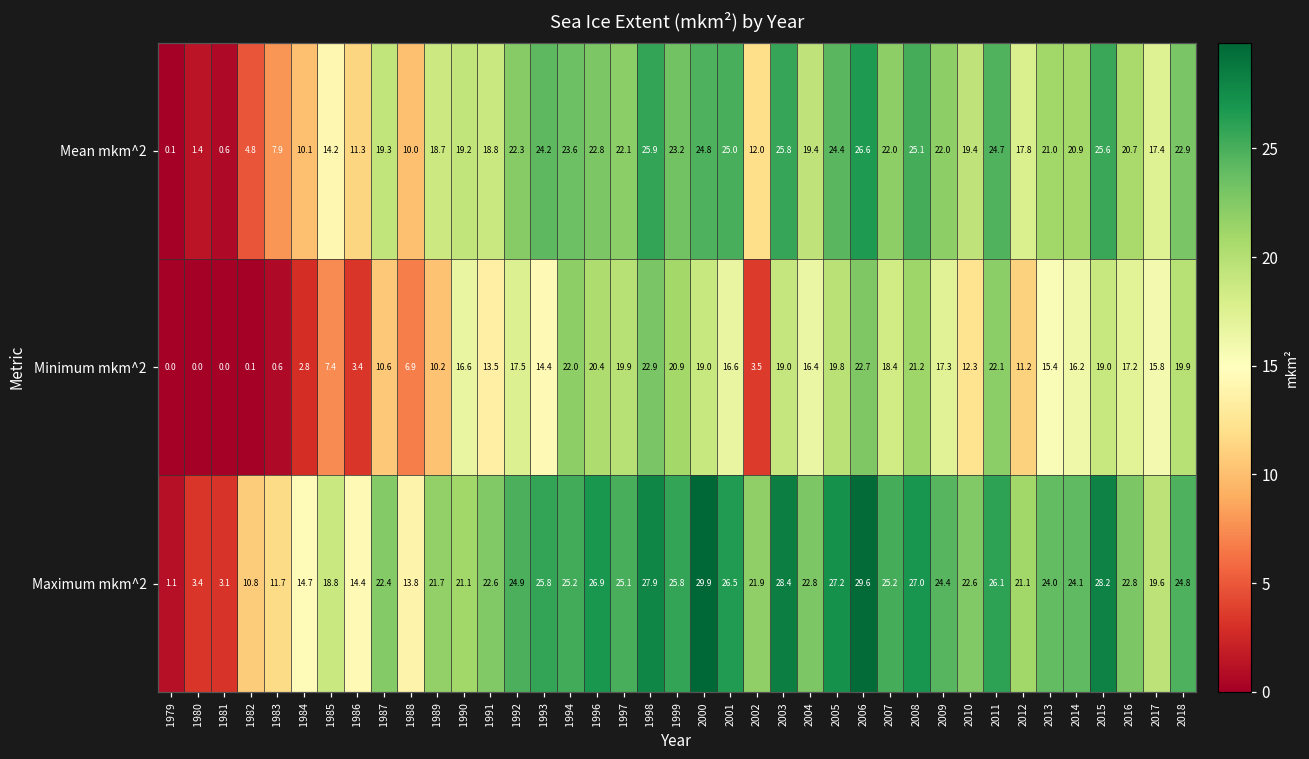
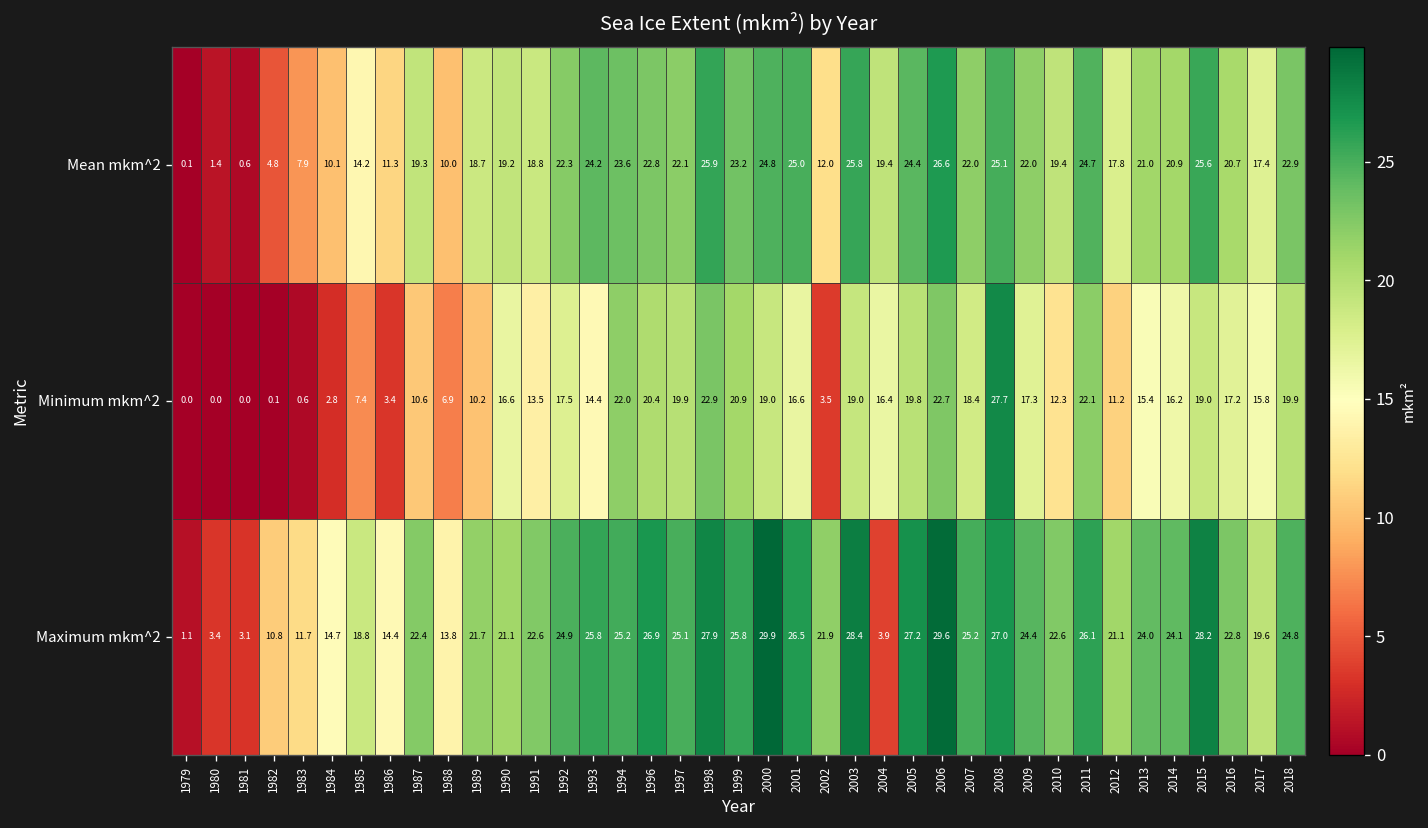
  {
    "Mean mkm^2": {
      "1979": 0.1,
      "1980": 1.4,
      "1981": 0.6,
      "1982": 4.8,
      "1983": 7.9,
      "1984": 10.1,
      "1985": 14.2,
      "1986": 11.3,
      "1987": 19.3,
      "1988": 10.0,
      "1989": 18.7,
      "1990": 19.2,
      "1991": 18.8,
      "1992": 22.3,
      "1993": 24.2,
      "1994": 23.6,
      "1996": 22.8,
      "1997": 22.1,
      "1998": 25.9,
      "1999": 23.2,
      "2000": 24.8,
      "2001": 25.0,
      "2002": 12.0,
      "2003": 25.8,
      "2004": 19.4,
      "2005": 24.4,
      "2006": 26.6,
      "2007": 22.0,
      "2008": 25.1,
      "2009": 22.0,
      "2010": 19.4,
      "2011": 24.7,
      "2012": 17.8,
      "2013": 21.0,
      "2014": 20.9,
      "2015": 25.6,
      "2016": 20.7,
      "2017": 17.4,
      "2018": 22.9
    },
    "Minimum mkm^2": {
      "1979": 0.0,
      "1980": 0.0,
      "1981": 0.0,
      "1982": 0.1,
      "1983": 0.6,
      "1984": 2.8,
      "1985": 7.4,
      "1986": 3.4,
      "1987": 10.6,
      "1988": 6.9,
      "1989": 10.2,
      "1990": 16.6,
      "1991": 13.5,
      "1992": 17.5,
      "1993": 14.4,
      "1994": 22.0,
      "1996": 20.4,
      "1997": 19.9,
      "1998": 22.9,
      "1999": 20.9,
      "2000": 19.0,
      "2001": 16.6,
      "2002": 3.5,
      "2003": 19.0,
      "2004": 16.4,
      "2005": 19.8,
      "2006": 22.7,
      "2007": 18.4,
-     "2008": 21.2,
+     "2008": 27.7,
      "2009": 17.3,
      "2010": 12.3,
      "2011": 22.1,
      "2012": 11.2,
      "2013": 15.4,
      "2014": 16.2,
      "2015": 19.0,
      "2016": 17.2,
      "2017": 15.8,
      "2018": 19.9
    },
    "Maximum mkm^2": {
      "1979": 1.1,
      "1980": 3.4,
      "1981": 3.1,
      "1982": 10.8,
      "1983": 11.7,
      "1984": 14.7,
      "1985": 18.8,
      "1986": 14.4,
      "1987": 22.4,
      "1988": 13.8,
      "1989": 21.7,
      "1990": 21.1,
      "1991": 22.6,
      "1992": 24.9,
      "1993": 25.8,
      "1994": 25.2,
      "1996": 26.9,
      "1997": 25.1,
      "1998": 27.9,
      "1999": 25.8,
      "2000": 29.9,
      "2001": 26.5,
      "2002": 21.9,
      "2003": 28.4,
-     "2004": 22.8,
+     "2004": 3.9,
      "2005": 27.2,
      "2006": 29.6,
      "2007": 25.2,
      "2008": 27.0,
      "2009": 24.4,
      "2010": 22.6,
      "2011": 26.1,
      "2012": 21.1,
      "2013": 24.0,
      "2014": 24.1,
      "2015": 28.2,
      "2016": 22.8,
      "2017": 19.6,
      "2018": 24.8
    }
  }
